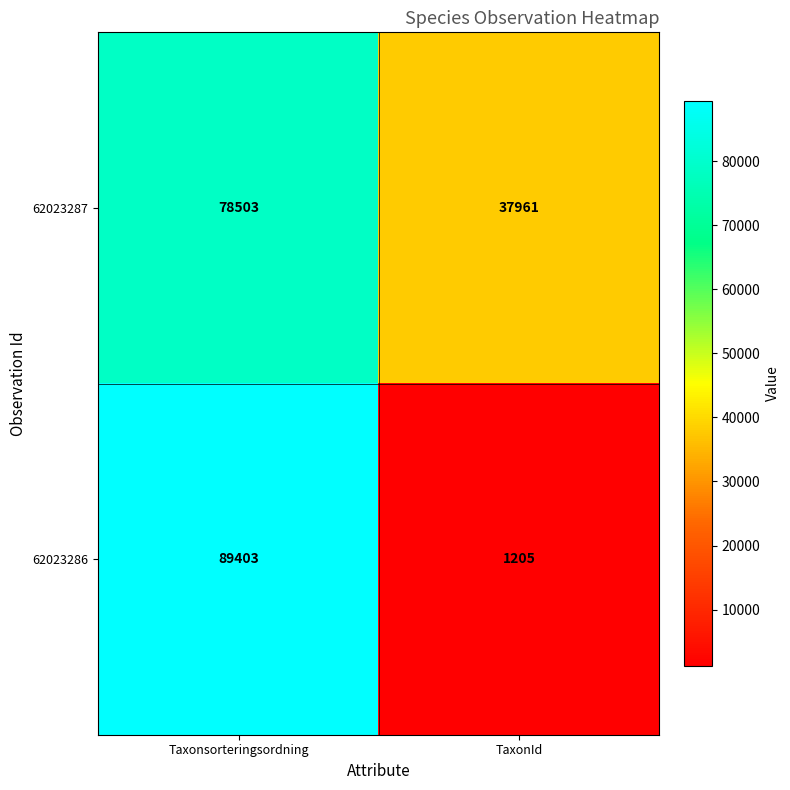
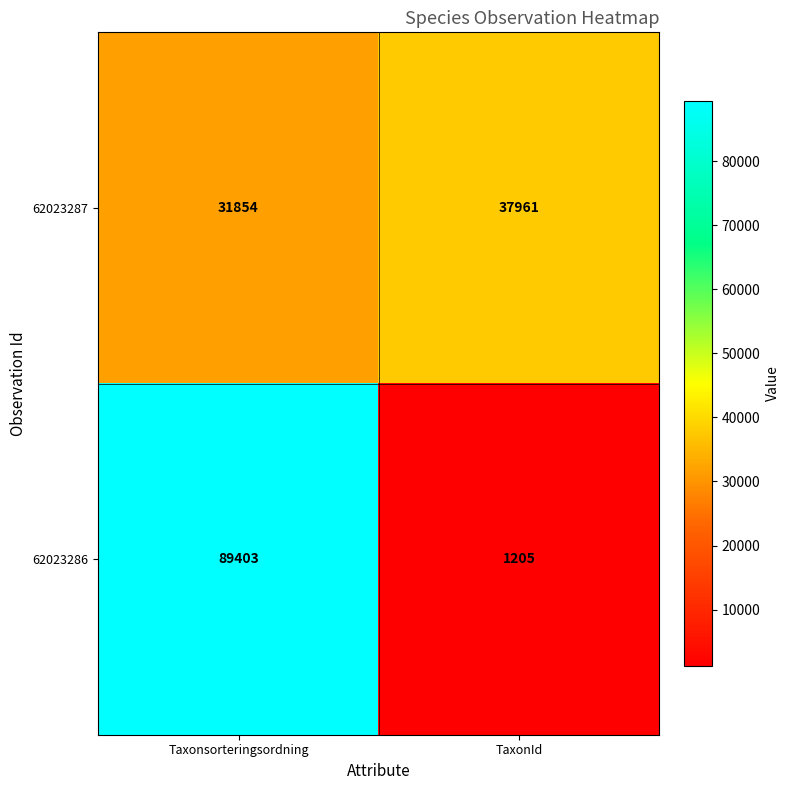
  {
    "62023287": {
-     "Taxonsorteringsordning": 78503,
+     "Taxonsorteringsordning": 31854,
      "TaxonId": 37961
    },
    "62023286": {
      "Taxonsorteringsordning": 89403,
      "TaxonId": 1205
    }
  }
